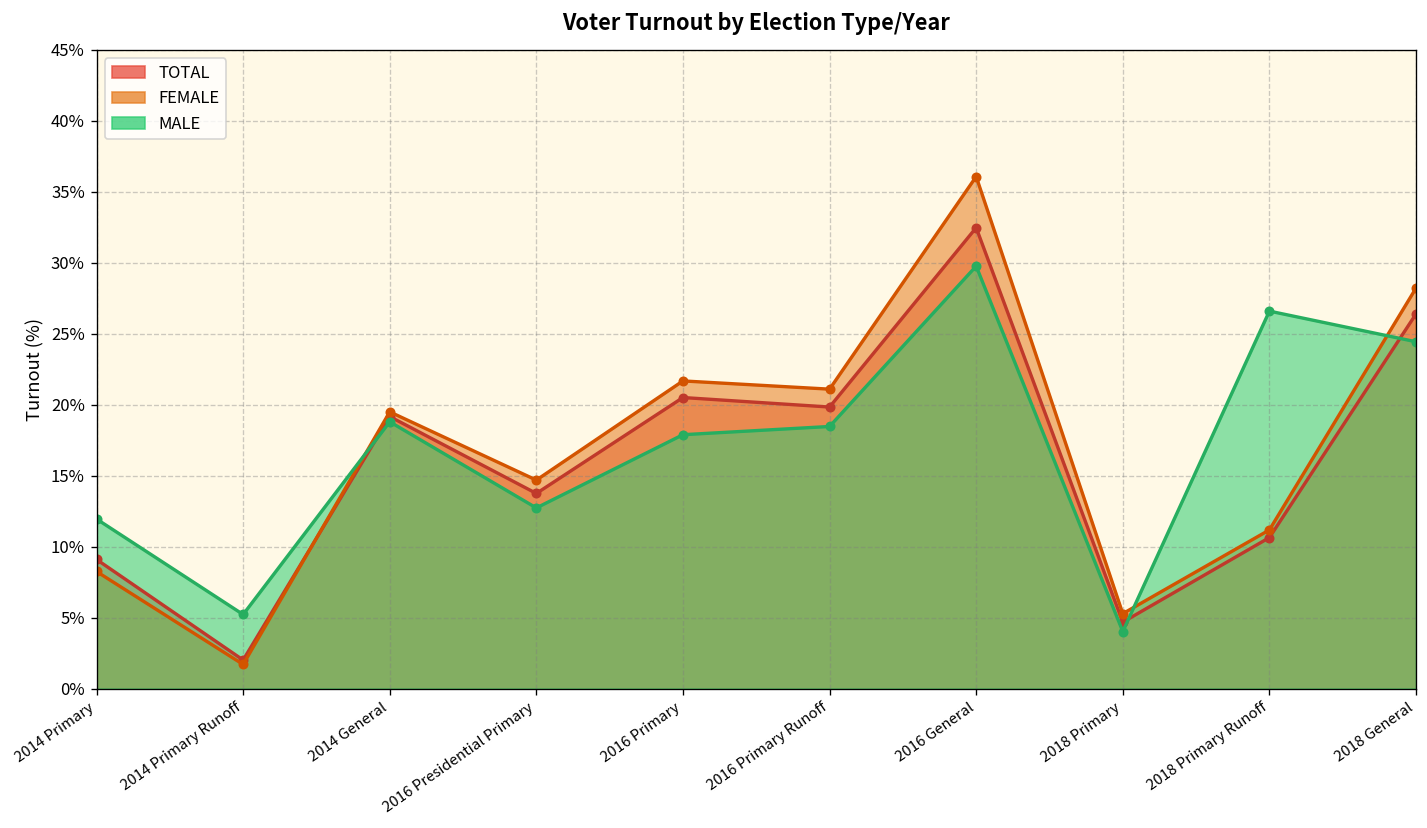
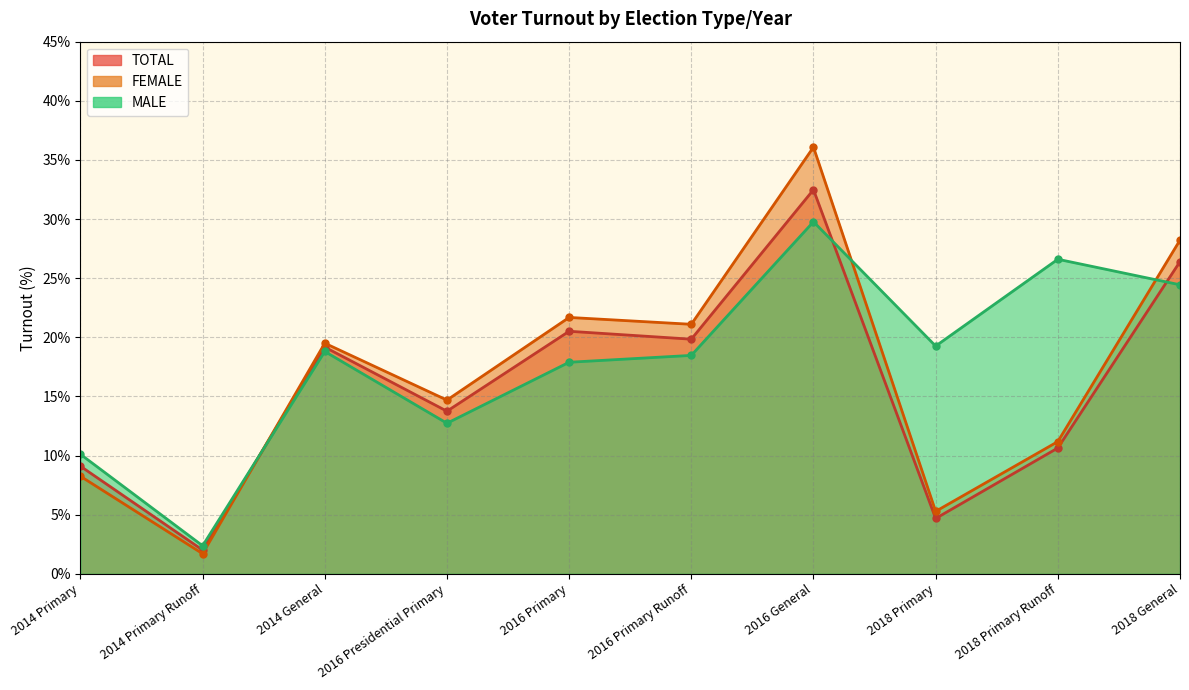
  {
    "MALE": {
-     "2014 Primary": "12.0%",
-     "2014 Primary Runoff": "5.2%",
+     "2014 Primary": "10.1%",
+     "2014 Primary Runoff": "2.4%",
      "2014 General": "18.8%",
      "2016 Presidential Primary": "12.7%",
      "2016 Primary": "17.9%",
      "2016 Primary Runoff": "18.5%",
      "2016 General": "29.8%",
-     "2018 Primary": "4.0%",
+     "2018 Primary": "19.3%",
      "2018 Primary Runoff": "26.6%",
      "2018 General": "24.4%"
    }
  }
